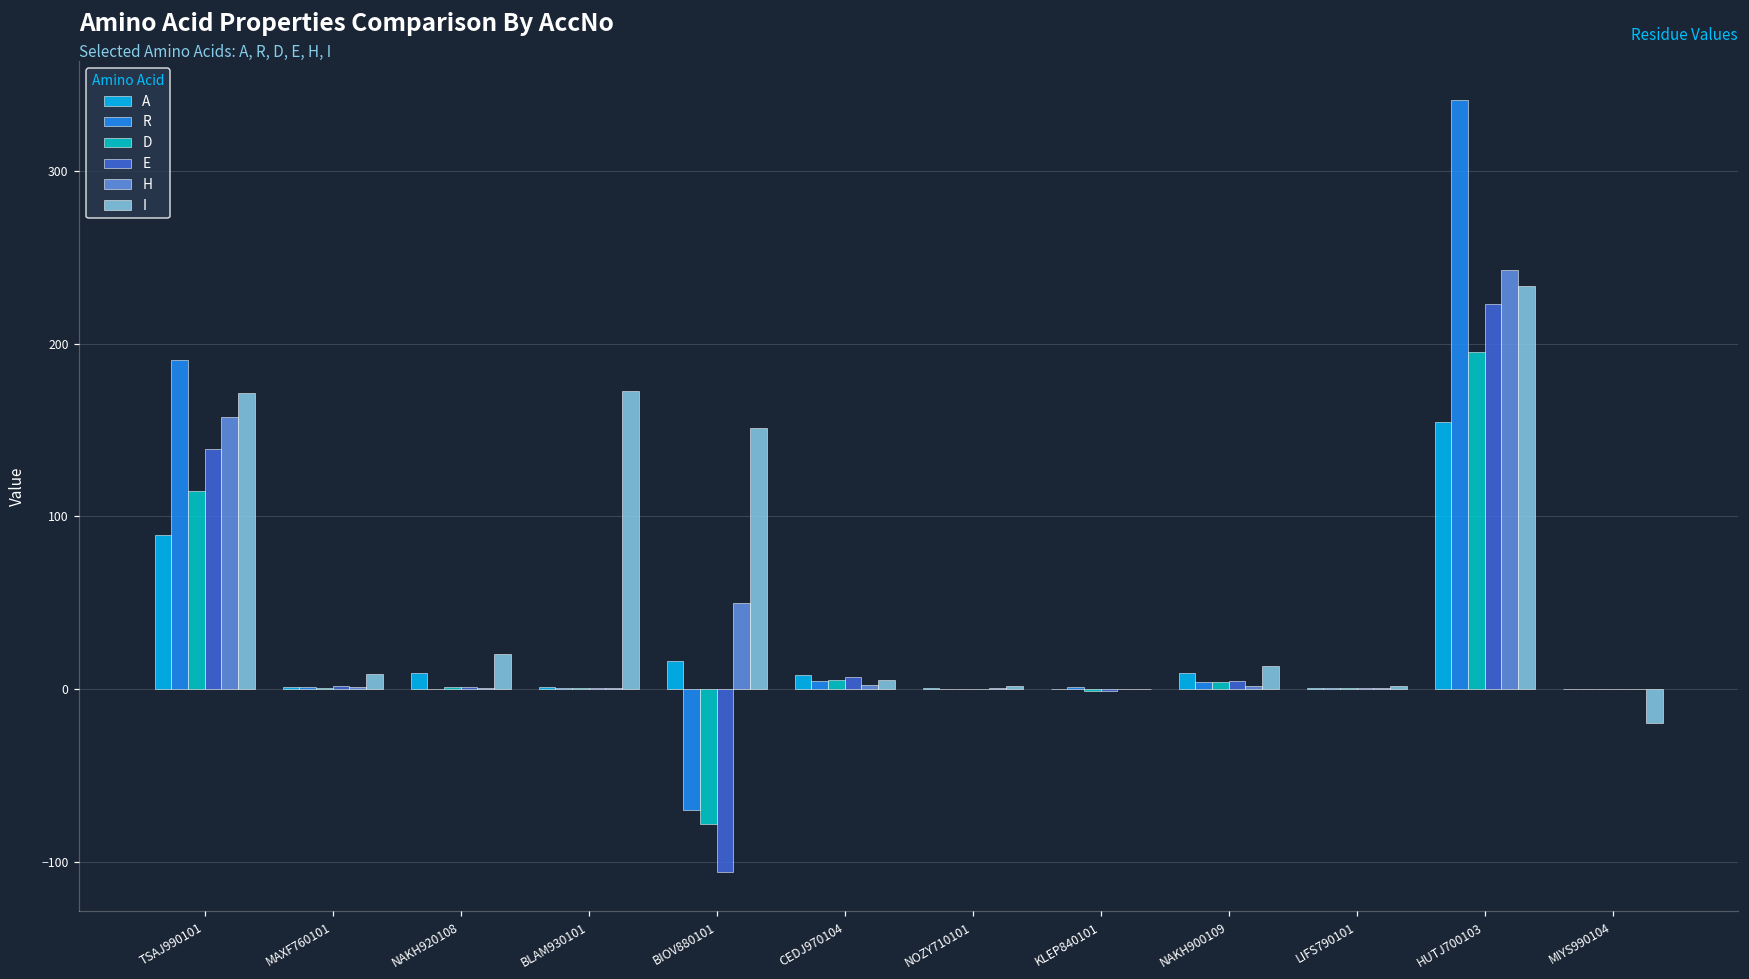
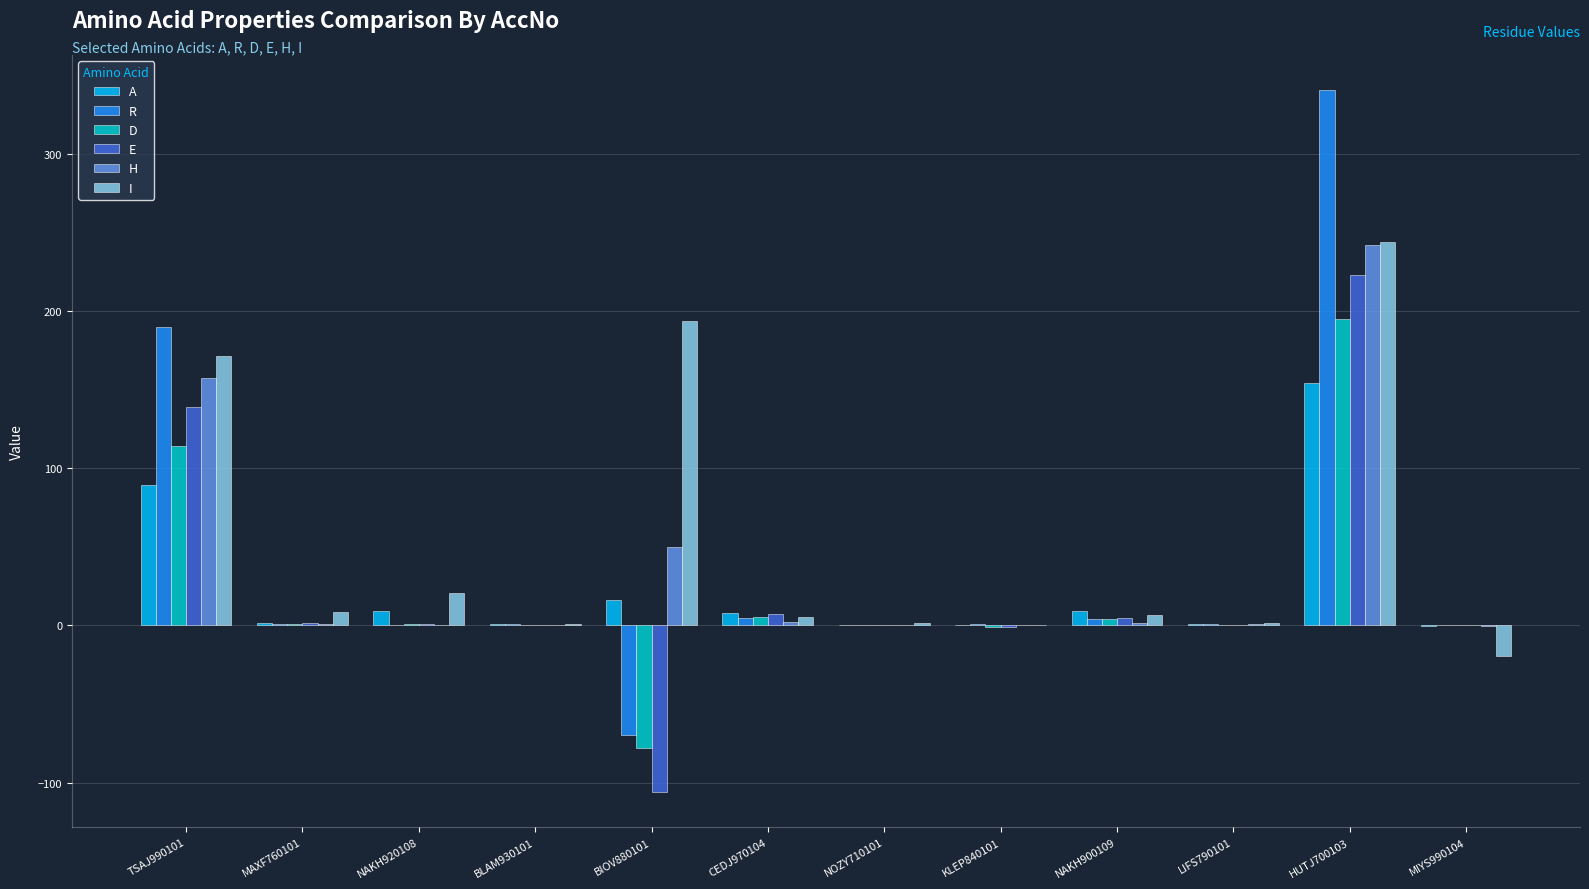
  {
    "I": {
      "TSAJ990101": 171,
      "MAXF760101": 9,
      "NAKH920108": 21,
-     "BLAM930101": 173,
-     "BIOV880101": 151,
+     "BLAM930101": 1,
+     "BIOV880101": 194,
      "CEDJ970104": 5,
      "NOZY710101": 2,
      "KLEP840101": 0,
-     "NAKH900109": 14,
+     "NAKH900109": 6,
      "LIFS790101": 2,
-     "HUTJ700103": 233,
+     "HUTJ700103": 244,
      "MIYS990104": -19
    }
  }
